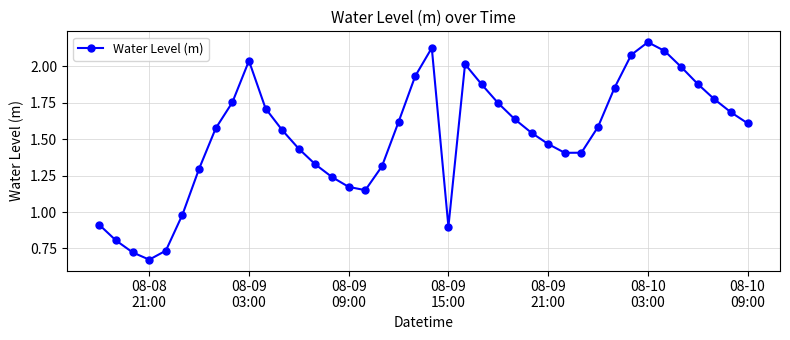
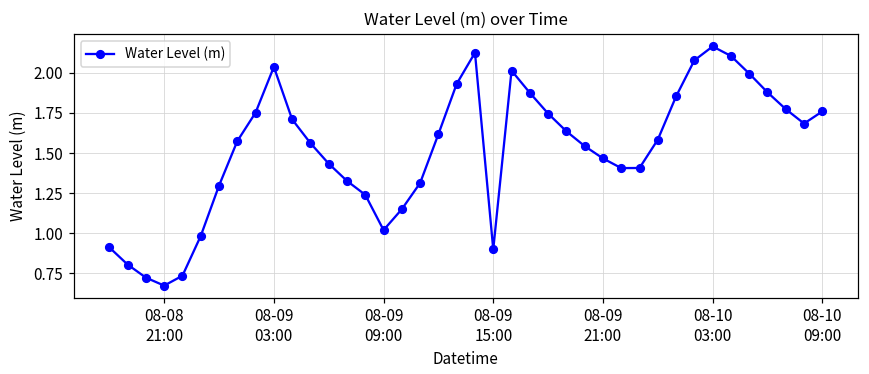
  {
    "08-08 21:00": 0.67,
    "08-09 03:00": 2.04,
-   "08-09 09:00": 1.17,
+   "08-09 09:00": 1.02,
    "08-09 15:00": 0.90,
    "08-09 21:00": 1.47,
    "08-10 03:00": 2.17,
-   "08-10 09:00": 1.61
+   "08-10 09:00": 1.76
  }
